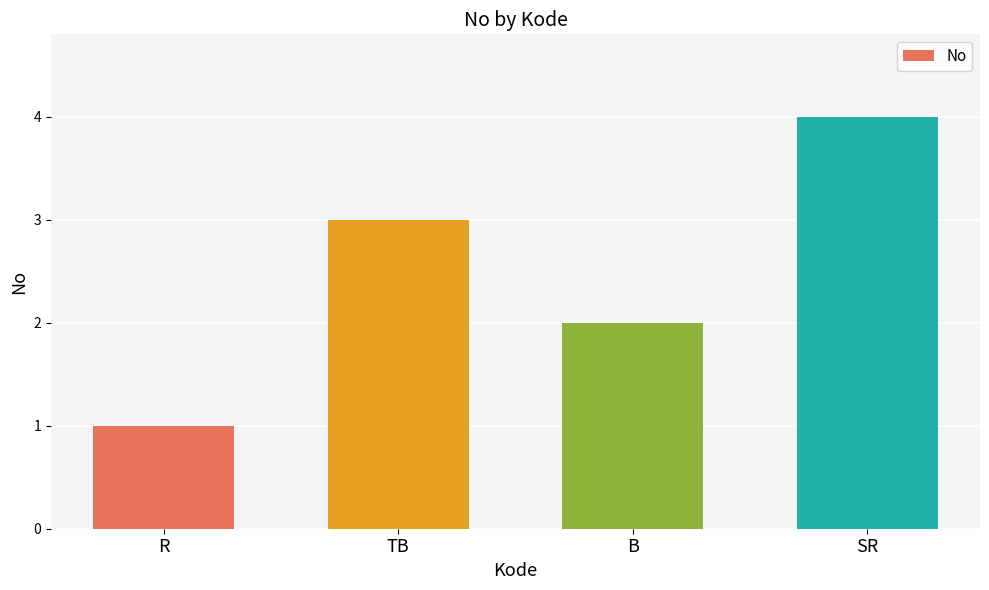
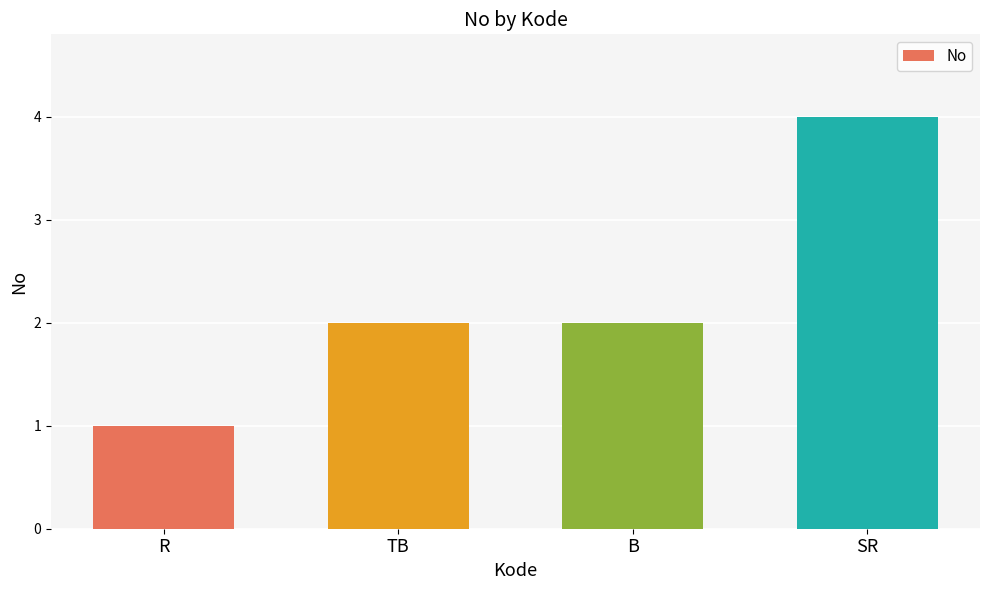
  {
    "R": 1,
-   "TB": 3,
+   "TB": 2,
    "B": 2,
    "SR": 4
  }
